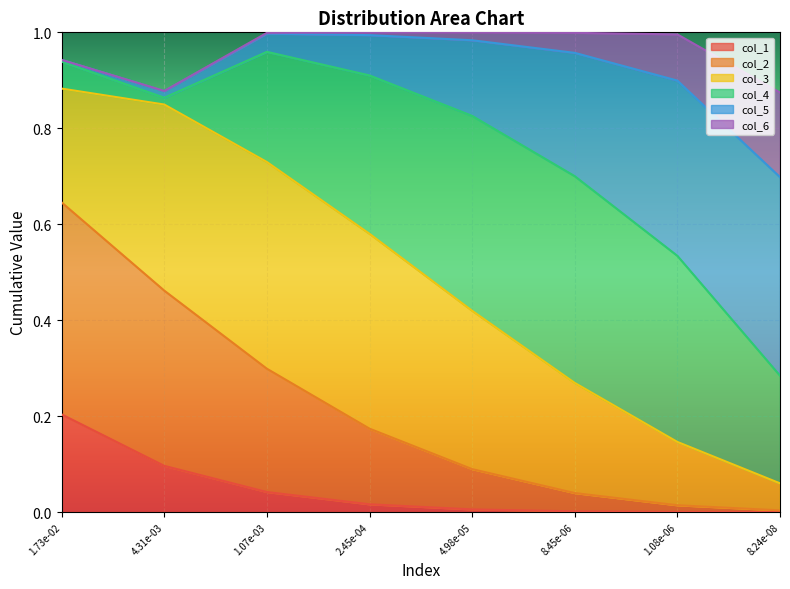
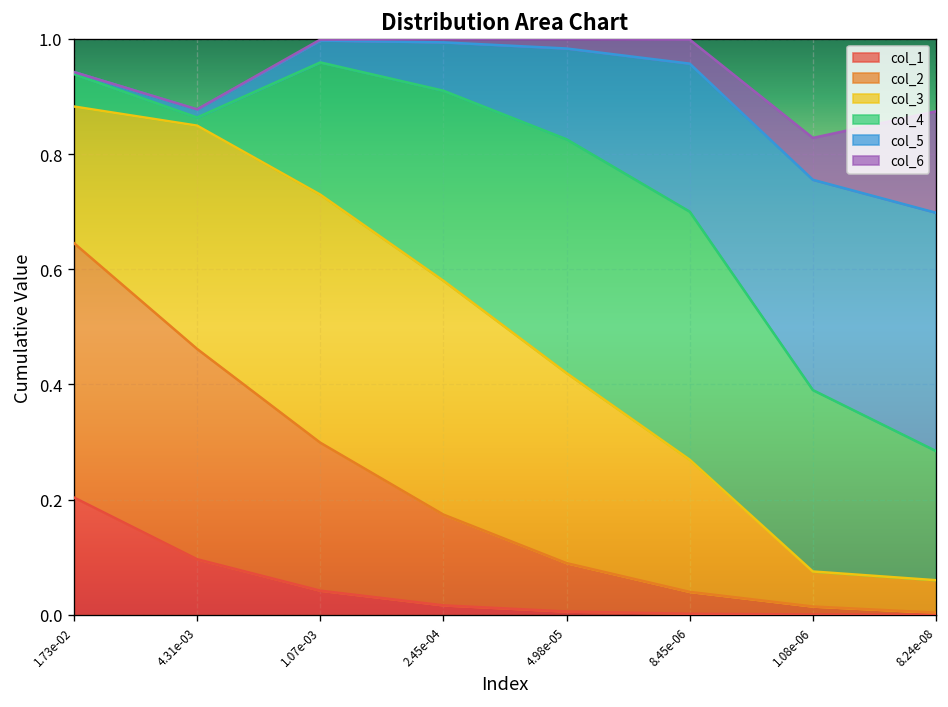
  {
    "col_3": {
      "1.73e-02": 0.24,
      "4.31e-03": 0.39,
      "1.07e-03": 0.43,
      "2.45e-04": 0.41,
      "4.98e-05": 0.33,
      "8.45e-06": 0.23,
-     "1.08e-06": 0.13,
+     "1.08e-06": 0.06,
      "8.24e-08": 0.06
    },
    "col_4": {
      "4.31e-03": 0.01,
      "1.07e-03": 0.23,
      "2.45e-04": 0.33,
      "4.98e-05": 0.41,
      "8.45e-06": 0.43,
-     "1.08e-06": 0.39,
+     "1.08e-06": 0.32,
      "8.24e-08": 0.22
    },
    "col_5": {
      "2.45e-04": 0.08,
      "4.98e-05": 0.16,
      "8.45e-06": 0.26,
      "1.08e-06": 0.37,
      "8.24e-08": 0.41
    },
    "col_6": {
      "2.45e-04": 0.01,
      "4.98e-05": 0.02,
      "8.45e-06": 0.04,
-     "1.08e-06": 0.10,
+     "1.08e-06": 0.07,
      "8.24e-08": 0.18
    }
  }
